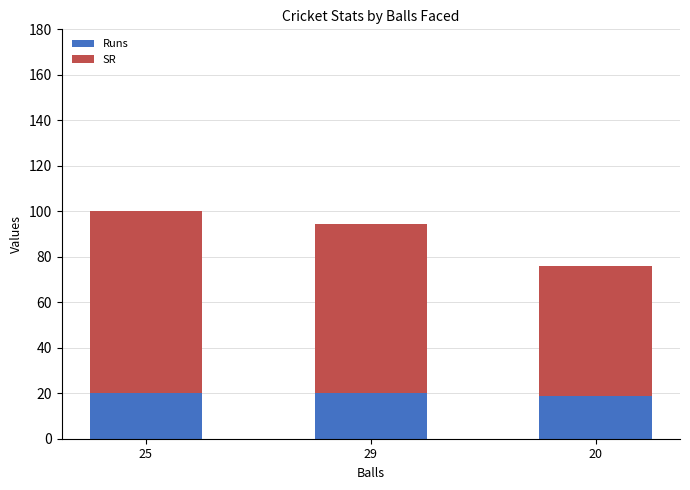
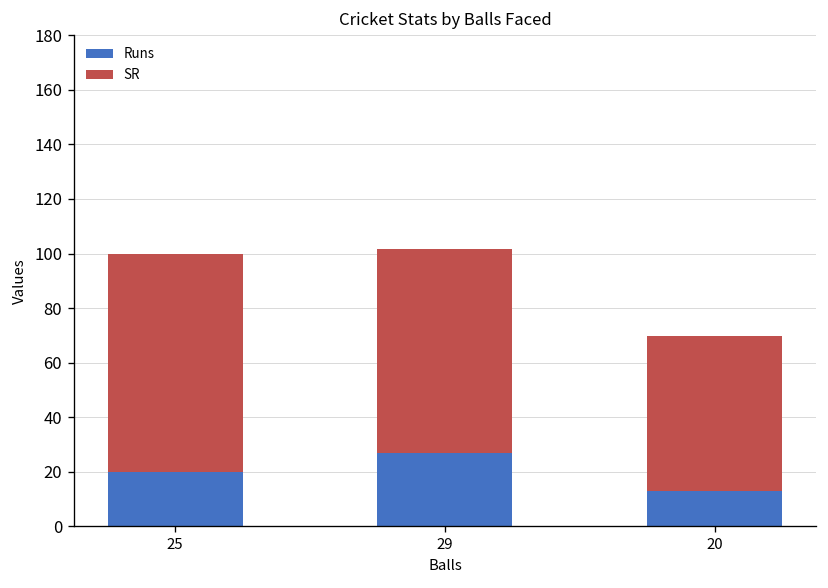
  {
    "Runs": {
      "25": 20,
-     "29": 20,
-     "20": 19
+     "29": 27,
+     "20": 13
    },
    "SR": {
      "25": 80,
      "29": 75,
      "20": 57
    }
  }
